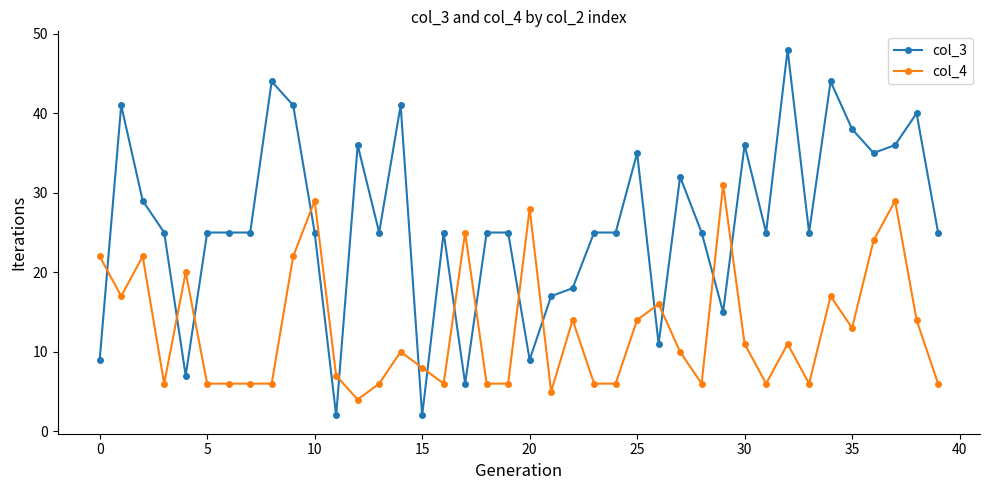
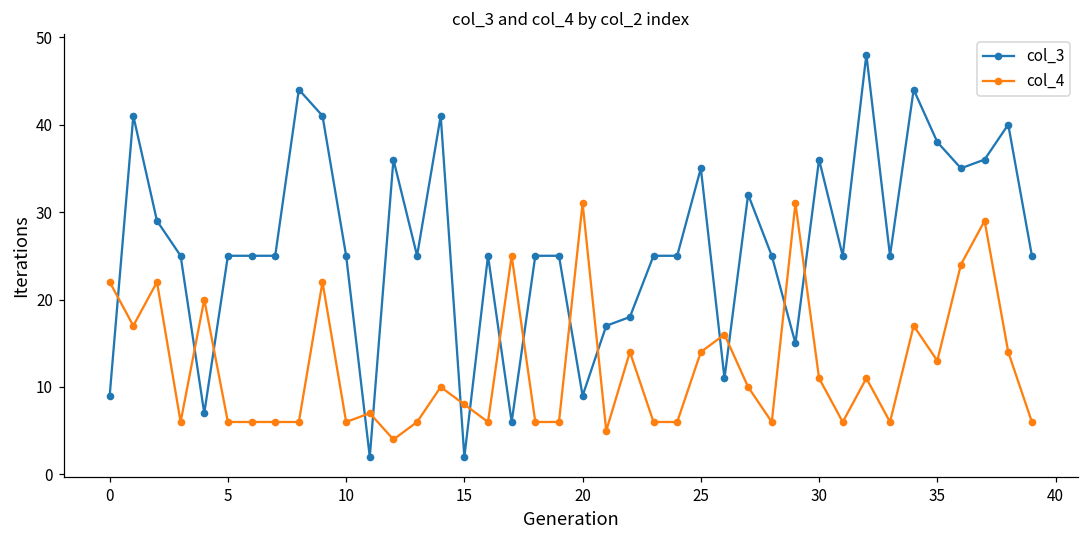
  {
    "col_3": {
      "0": 9,
      "5": 25,
      "10": 25,
      "15": 2,
      "20": 9,
      "25": 35,
      "30": 36,
      "35": 38
    },
    "col_4": {
      "0": 22,
      "5": 6,
-     "10": 29,
+     "10": 6,
      "15": 8,
-     "20": 28,
+     "20": 31,
      "25": 14,
      "30": 11,
      "35": 13
    }
  }
